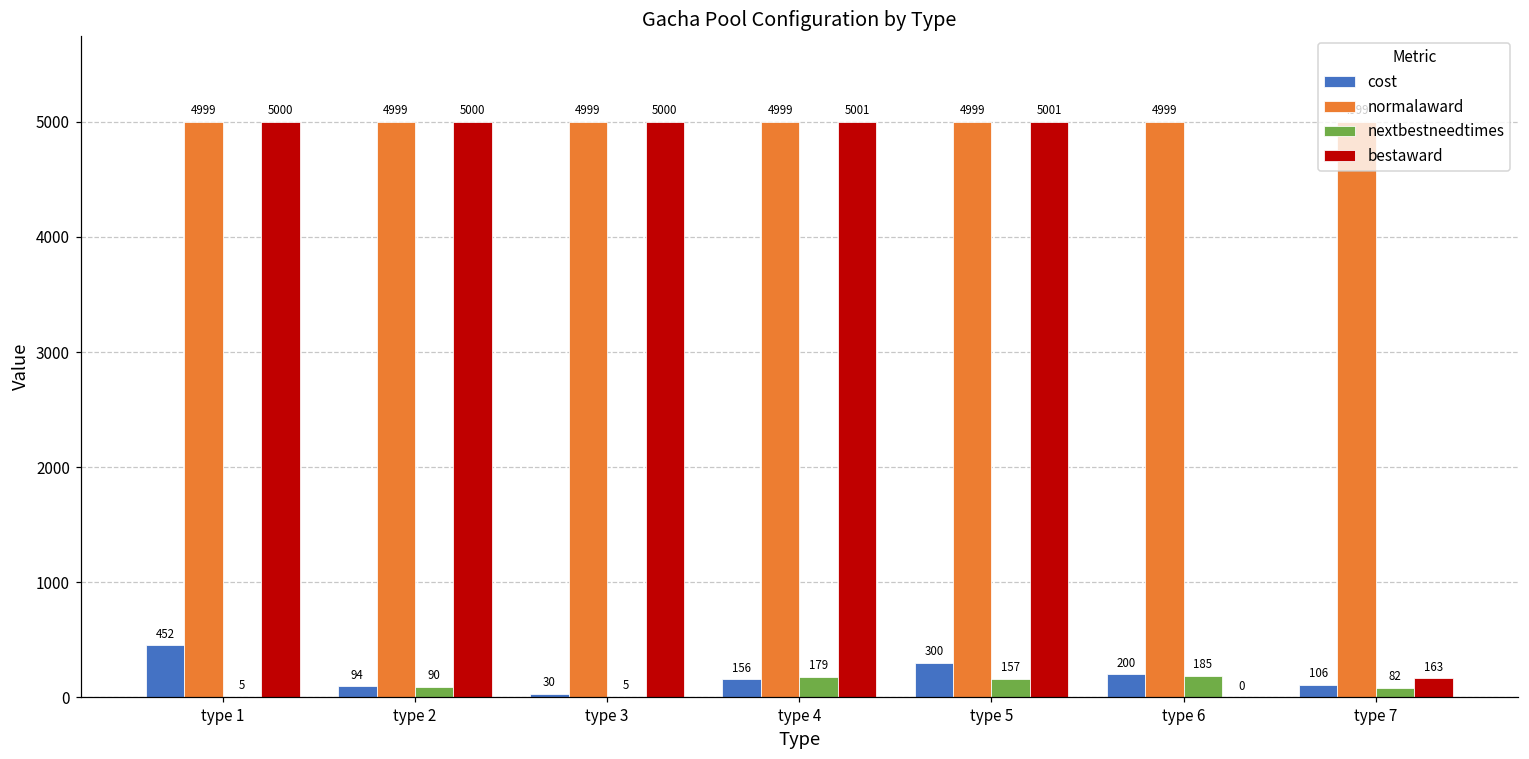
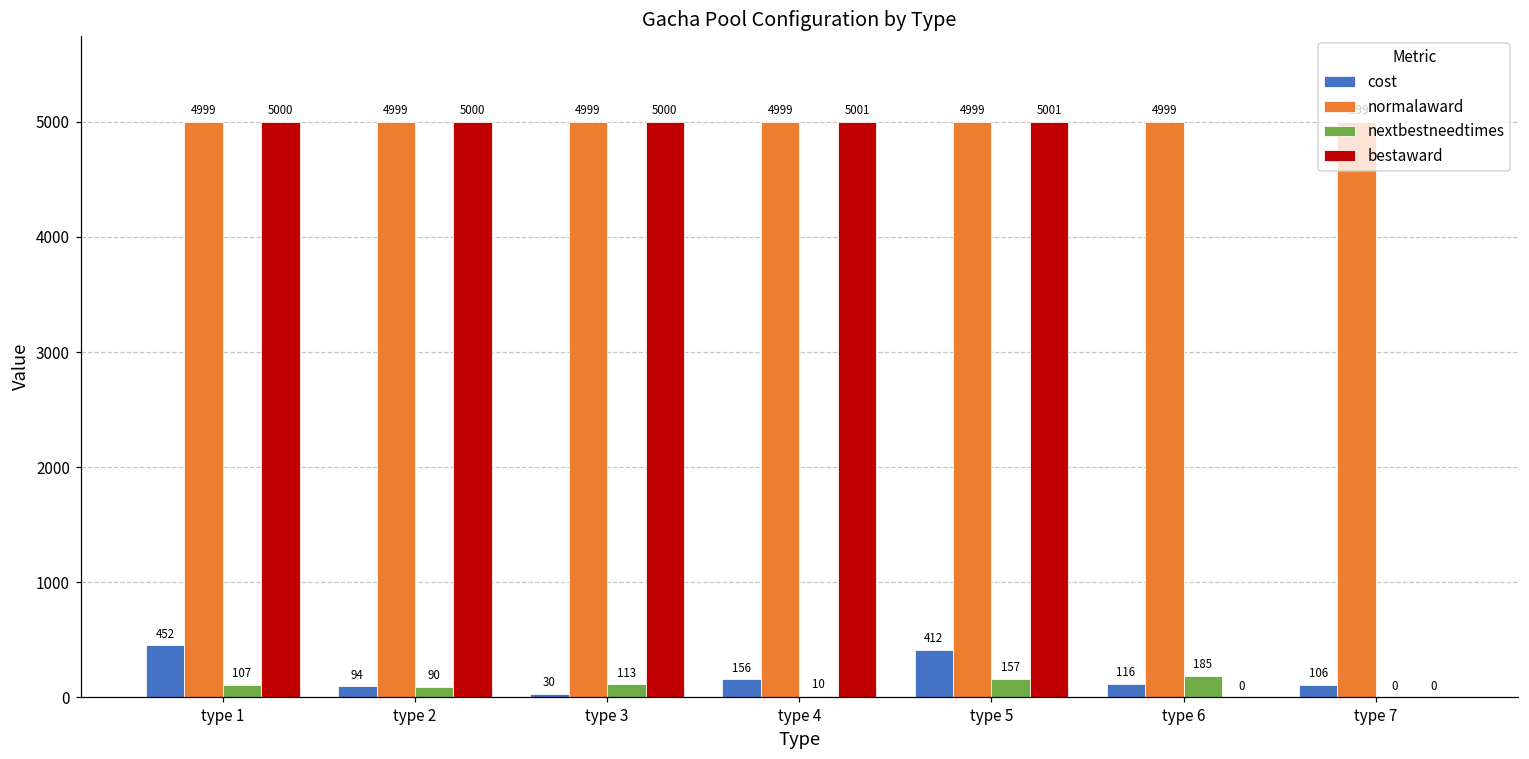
  {
    "cost": {
      "type 1": 452,
      "type 2": 94,
      "type 3": 30,
      "type 4": 156,
-     "type 5": 300,
-     "type 6": 200,
+     "type 5": 412,
+     "type 6": 116,
      "type 7": 106
    },
    "normalaward": {
      "type 1": 4999,
      "type 2": 4999,
      "type 3": 4999,
      "type 4": 4999,
      "type 5": 4999,
      "type 6": 4999
    },
    "nextbestneedtimes": {
-     "type 1": 5,
+     "type 1": 107,
      "type 2": 90,
-     "type 3": 5,
-     "type 4": 179,
+     "type 3": 113,
+     "type 4": 10,
      "type 5": 157,
      "type 6": 185,
-     "type 7": 82
+     "type 7": 0
    },
    "bestaward": {
      "type 1": 5000,
      "type 2": 5000,
      "type 3": 5000,
      "type 4": 5001,
      "type 5": 5001,
      "type 6": 0,
-     "type 7": 163
+     "type 7": 0
    }
  }
